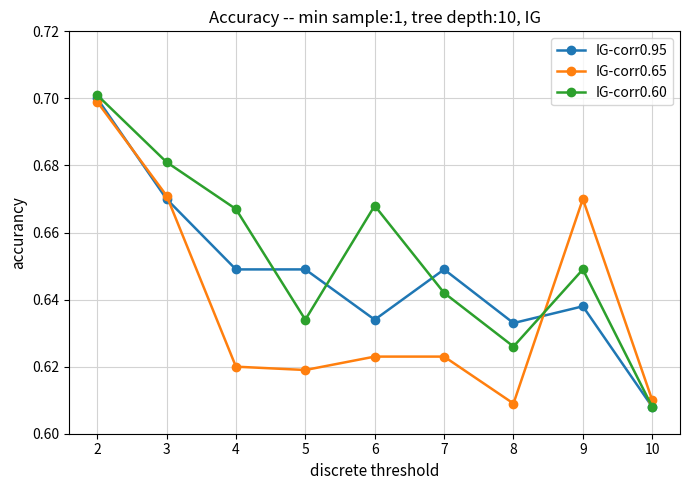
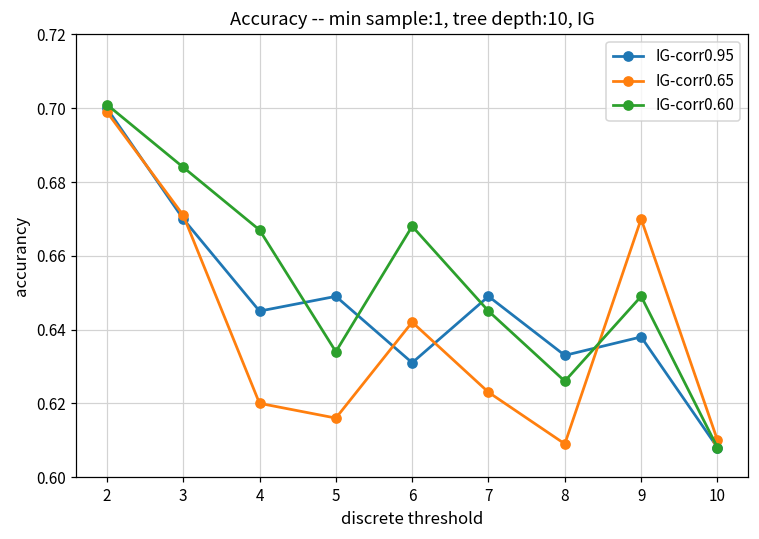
  {
    "IG-corr0.95": {
      "2": 0.700,
      "3": 0.670,
-     "4": 0.649,
+     "4": 0.645,
      "5": 0.649,
-     "6": 0.634,
+     "6": 0.631,
      "7": 0.649,
      "8": 0.633,
      "9": 0.638
    },
    "IG-corr0.65": {
      "2": 0.699,
      "3": 0.671,
      "4": 0.620,
-     "5": 0.619,
-     "6": 0.623,
+     "5": 0.616,
+     "6": 0.642,
      "7": 0.623,
      "8": 0.609,
      "9": 0.670,
      "10": 0.610
    },
    "IG-corr0.60": {
      "2": 0.701,
-     "3": 0.681,
+     "3": 0.684,
      "4": 0.667,
      "5": 0.634,
      "6": 0.668,
-     "7": 0.642,
+     "7": 0.645,
      "8": 0.626,
      "9": 0.649
    }
  }
